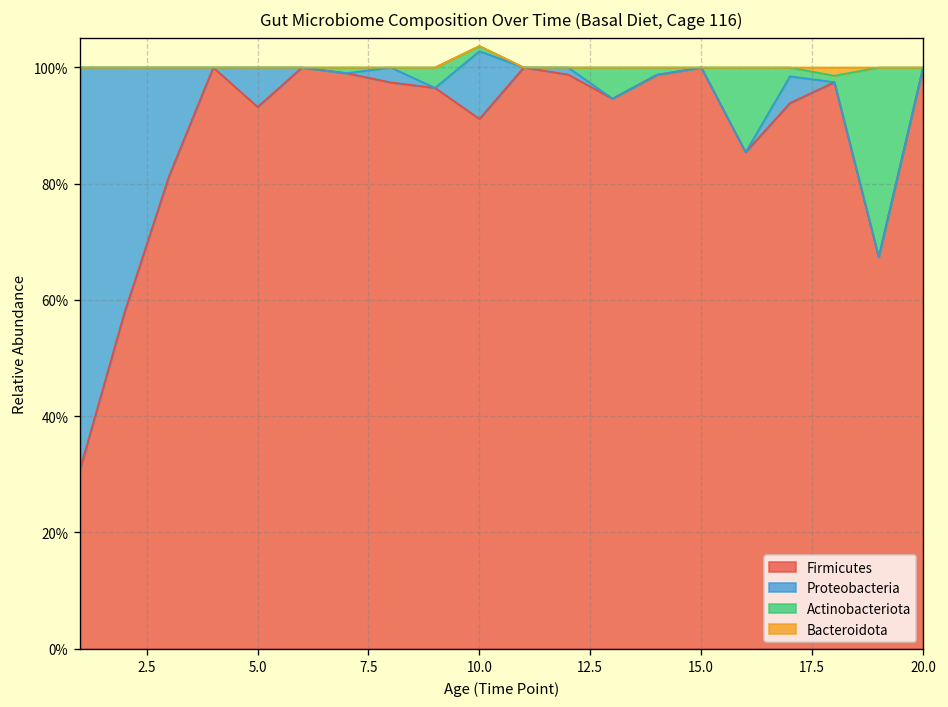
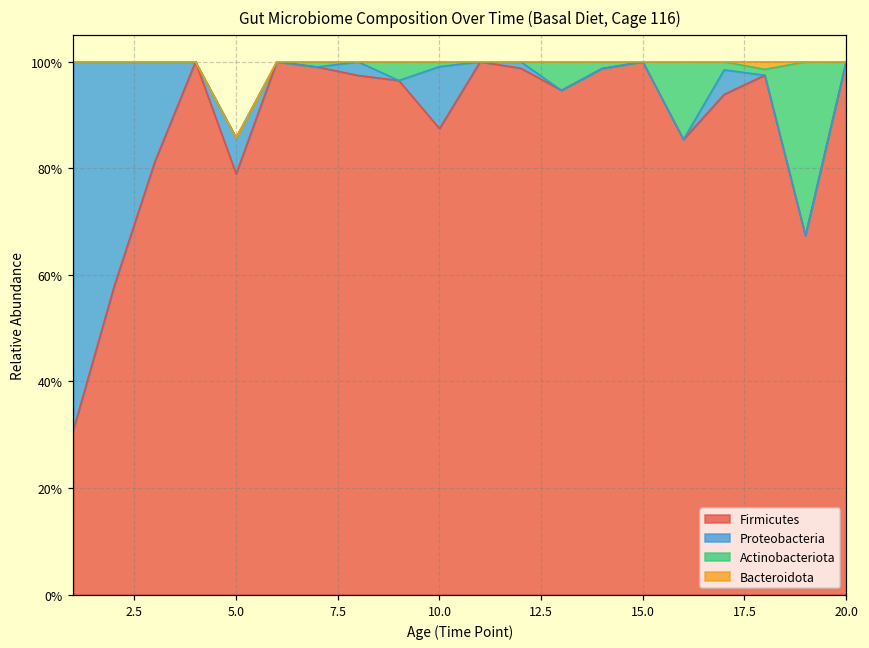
  {
    "Firmicutes": {
-     "5.0": "93%",
-     "10.0": "91%"
+     "5.0": "79%",
+     "10.0": "87%"
    },
    "Proteobacteria": {
      "10.0": "12%"
    }
  }
